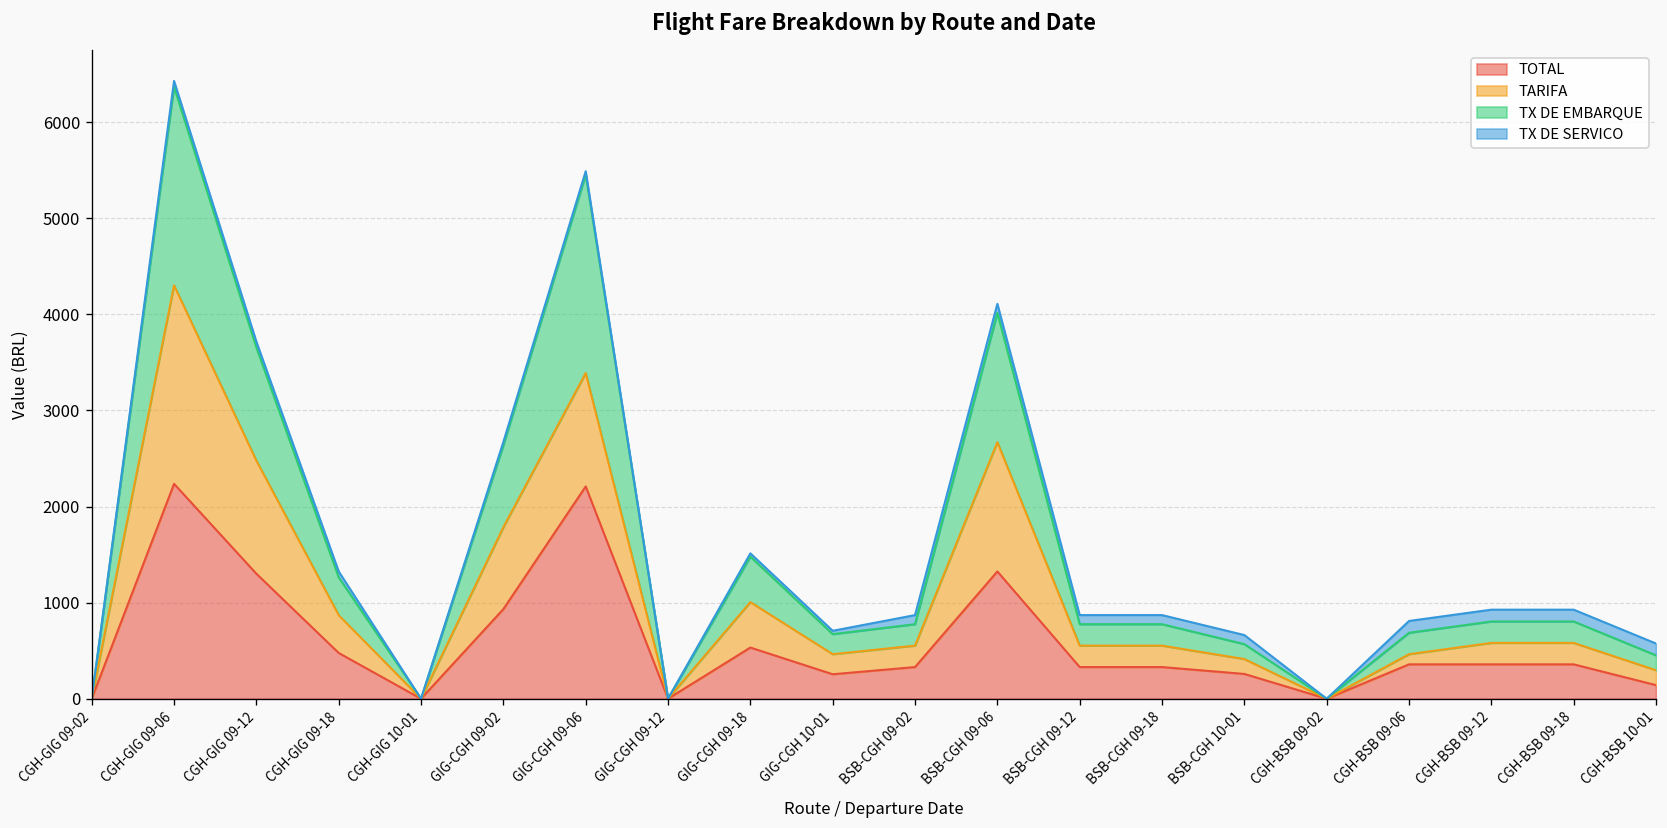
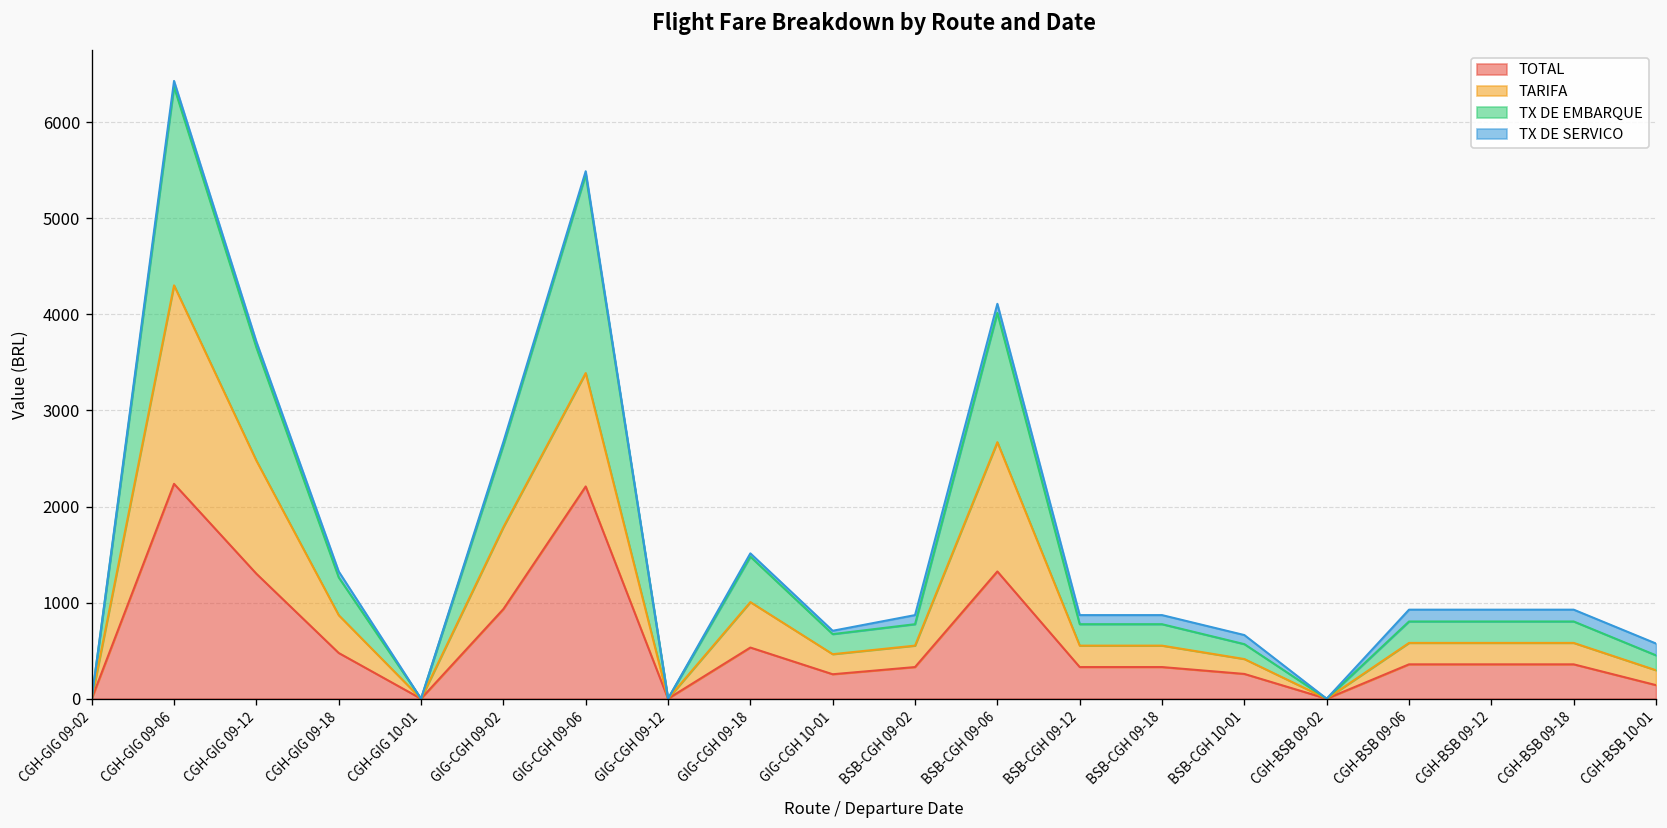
  {
    "TOTAL": {
      "CGH-GIG 09-06": 2200,
      "CGH-GIG 09-12": 1300,
      "CGH-GIG 09-18": 500,
      "GIG-CGH 09-02": 900,
      "GIG-CGH 09-06": 2200,
      "GIG-CGH 09-18": 500,
      "GIG-CGH 10-01": 300,
      "BSB-CGH 09-02": 300,
      "BSB-CGH 09-06": 1300,
      "BSB-CGH 09-12": 300,
      "BSB-CGH 09-18": 300,
      "BSB-CGH 10-01": 300,
      "CGH-BSB 09-06": 400,
      "CGH-BSB 09-12": 400,
      "CGH-BSB 09-18": 400,
      "CGH-BSB 10-01": 100
    },
    "TARIFA": {
      "CGH-GIG 09-06": 2100,
      "CGH-GIG 09-12": 1200,
      "CGH-GIG 09-18": 400,
      "GIG-CGH 09-02": 900,
      "GIG-CGH 09-06": 1200,
      "GIG-CGH 09-18": 500,
      "GIG-CGH 10-01": 200,
      "BSB-CGH 09-02": 200,
      "BSB-CGH 09-06": 1300,
      "BSB-CGH 09-12": 200,
      "BSB-CGH 09-18": 200,
      "BSB-CGH 10-01": 200,
-     "CGH-BSB 09-06": 100,
+     "CGH-BSB 09-06": 200,
      "CGH-BSB 09-12": 200,
      "CGH-BSB 09-18": 200,
      "CGH-BSB 10-01": 200
    },
    "TX DE EMBARQUE": {
      "CGH-GIG 09-06": 2100,
      "CGH-GIG 09-12": 1200,
      "CGH-GIG 09-18": 400,
      "GIG-CGH 09-02": 900,
      "GIG-CGH 09-06": 2100,
      "GIG-CGH 09-18": 500,
      "GIG-CGH 10-01": 200,
      "BSB-CGH 09-02": 200,
      "BSB-CGH 09-06": 1300,
      "BSB-CGH 09-12": 200,
      "BSB-CGH 09-18": 200,
      "BSB-CGH 10-01": 200,
      "CGH-BSB 09-06": 200,
      "CGH-BSB 09-12": 200,
      "CGH-BSB 09-18": 200,
      "CGH-BSB 10-01": 200
    },
    "TX DE SERVICO": {
      "CGH-GIG 09-06": 100,
      "CGH-GIG 09-12": 100,
      "CGH-GIG 09-18": 100,
      "GIG-CGH 09-02": 0,
      "GIG-CGH 09-06": 0,
      "GIG-CGH 09-18": 0,
      "GIG-CGH 10-01": 0,
      "BSB-CGH 09-02": 100,
      "BSB-CGH 09-06": 100,
      "BSB-CGH 09-12": 100,
      "BSB-CGH 09-18": 100,
      "BSB-CGH 10-01": 100,
      "CGH-BSB 09-06": 100,
      "CGH-BSB 09-12": 100,
      "CGH-BSB 09-18": 100,
      "CGH-BSB 10-01": 100
    }
  }
